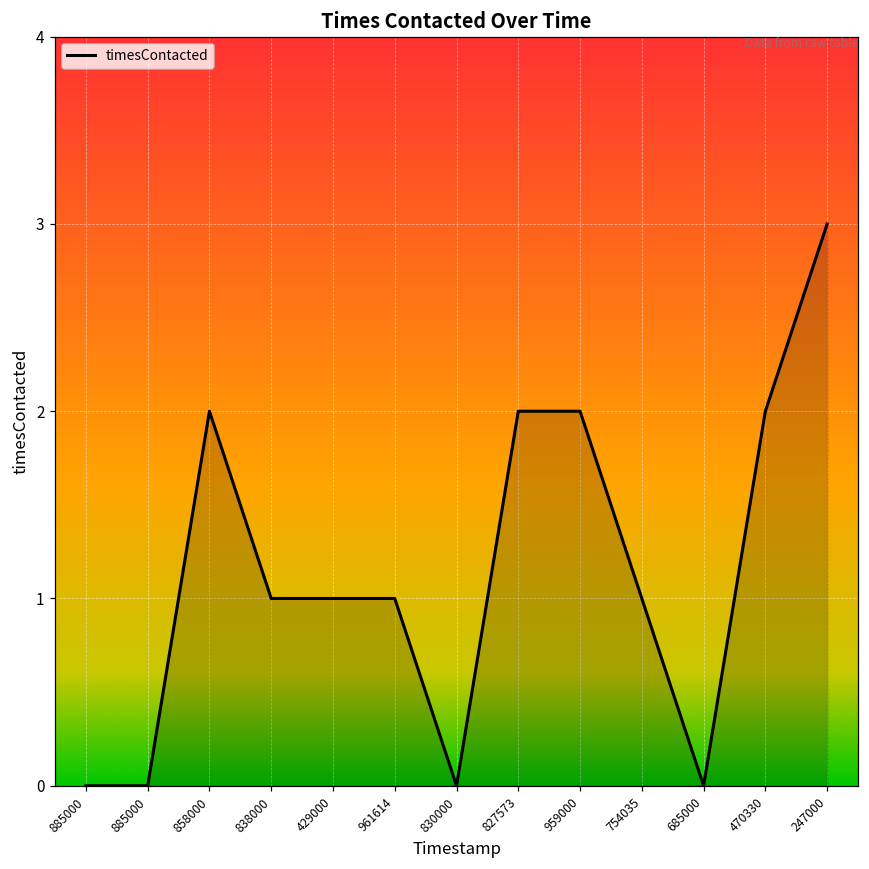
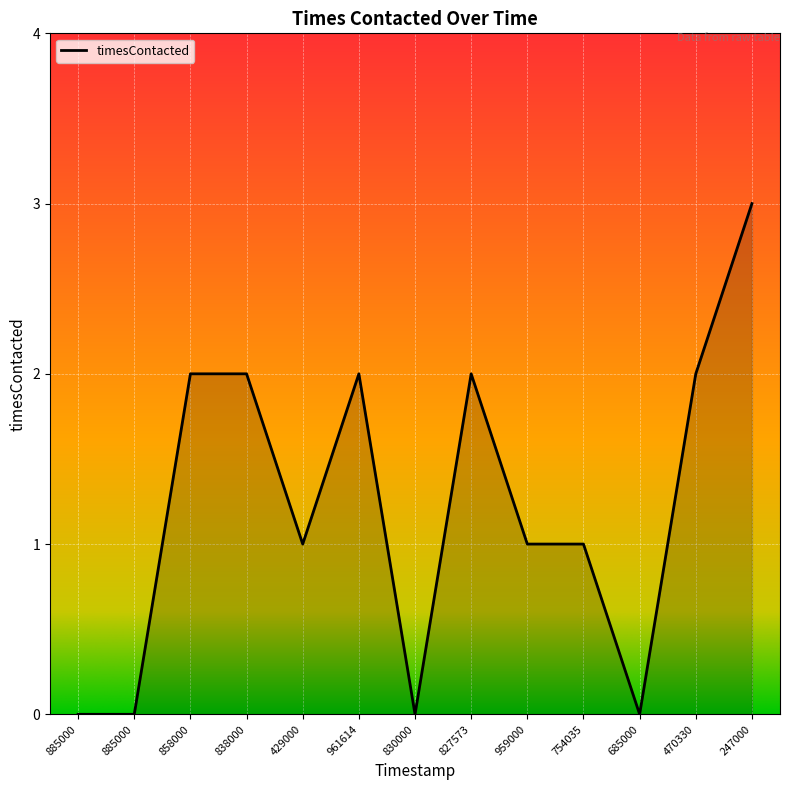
  {
    "858000": 2,
-   "838000": 1,
+   "838000": 2,
    "429000": 1,
-   "961614": 1,
+   "961614": 2,
    "830000": 0,
    "827573": 2,
-   "959000": 2,
+   "959000": 1,
    "754035": 1,
    "685000": 0,
    "470330": 2,
    "247000": 3
  }
